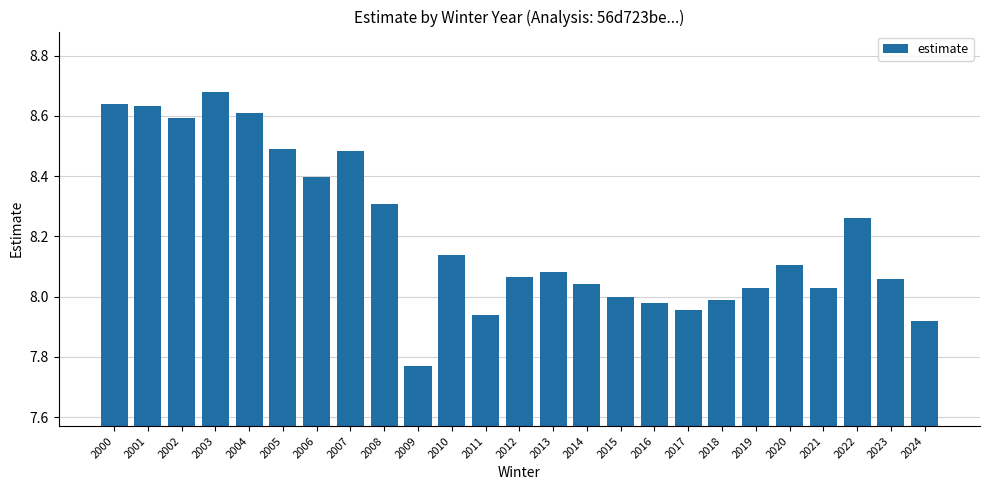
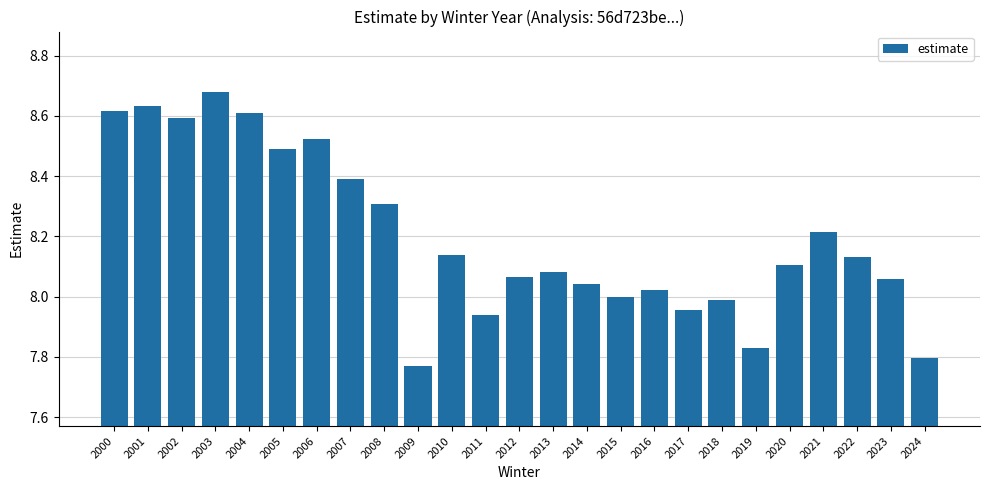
  {
-   "2000": 8.64,
+   "2000": 8.62,
    "2001": 8.63,
    "2002": 8.59,
    "2003": 8.68,
    "2004": 8.61,
    "2005": 8.49,
-   "2006": 8.40,
-   "2007": 8.48,
+   "2006": 8.52,
+   "2007": 8.39,
    "2008": 8.31,
    "2009": 7.77,
    "2010": 8.14,
    "2011": 7.94,
    "2012": 8.07,
    "2013": 8.08,
    "2014": 8.04,
    "2015": 8.00,
-   "2016": 7.98,
+   "2016": 8.02,
    "2017": 7.96,
    "2018": 7.99,
-   "2019": 8.03,
+   "2019": 7.83,
    "2020": 8.11,
-   "2021": 8.03,
-   "2022": 8.26,
+   "2021": 8.21,
+   "2022": 8.13,
    "2023": 8.06,
-   "2024": 7.92
+   "2024": 7.80
  }
